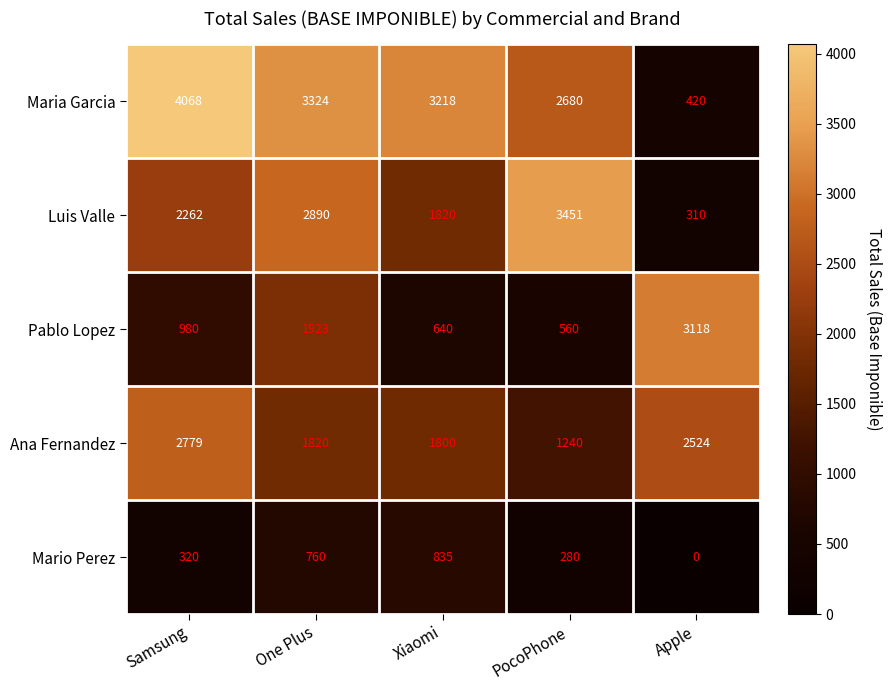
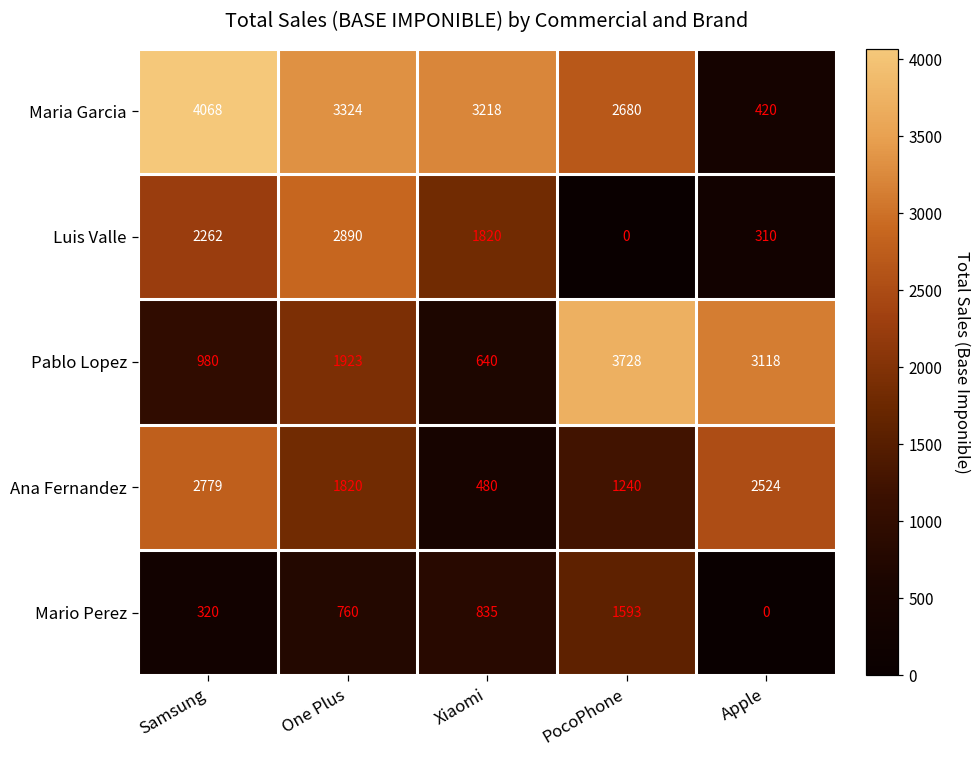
  {
    "Maria Garcia": {
      "Samsung": 4068,
      "One Plus": 3324,
      "Xiaomi": 3218,
      "PocoPhone": 2680,
      "Apple": 420
    },
    "Luis Valle": {
      "Samsung": 2262,
      "One Plus": 2890,
      "Xiaomi": 1820,
-     "PocoPhone": 3451,
+     "PocoPhone": 0,
      "Apple": 310
    },
    "Pablo Lopez": {
      "Samsung": 980,
      "One Plus": 1923,
      "Xiaomi": 640,
-     "PocoPhone": 560,
+     "PocoPhone": 3728,
      "Apple": 3118
    },
    "Ana Fernandez": {
      "Samsung": 2779,
      "One Plus": 1820,
-     "Xiaomi": 1800,
+     "Xiaomi": 480,
      "PocoPhone": 1240,
      "Apple": 2524
    },
    "Mario Perez": {
      "Samsung": 320,
      "One Plus": 760,
      "Xiaomi": 835,
-     "PocoPhone": 280,
+     "PocoPhone": 1593,
      "Apple": 0
    }
  }
